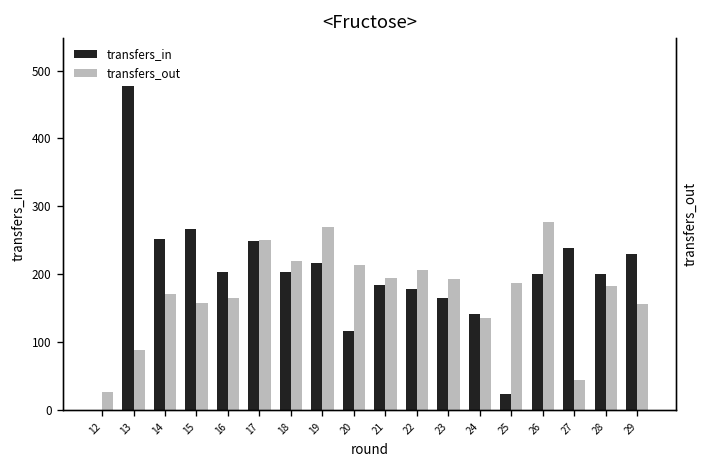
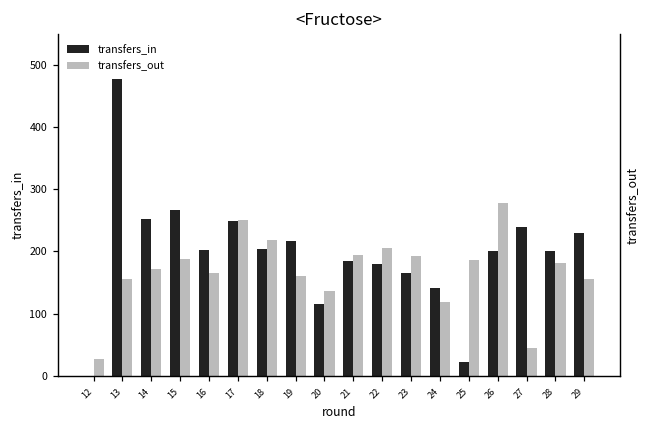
  {
    "transfers_in": {
      "12": 0,
      "13": 480,
      "14": 250,
      "15": 270,
      "16": 200,
      "17": 250,
      "18": 200,
      "19": 220,
      "20": 120,
      "21": 180,
      "22": 180,
      "23": 170,
      "24": 140,
      "25": 20,
      "26": 200,
      "27": 240,
      "28": 200,
      "29": 230
    },
    "transfers_out": {
      "12": 30,
-     "13": 90,
+     "13": 160,
      "14": 170,
-     "15": 160,
+     "15": 190,
      "16": 170,
      "17": 250,
      "18": 220,
-     "19": 270,
-     "20": 210,
+     "19": 160,
+     "20": 140,
      "21": 200,
      "22": 210,
      "23": 190,
-     "24": 140,
+     "24": 120,
      "25": 190,
      "26": 280,
      "27": 50,
      "28": 180,
      "29": 160
    }
  }
